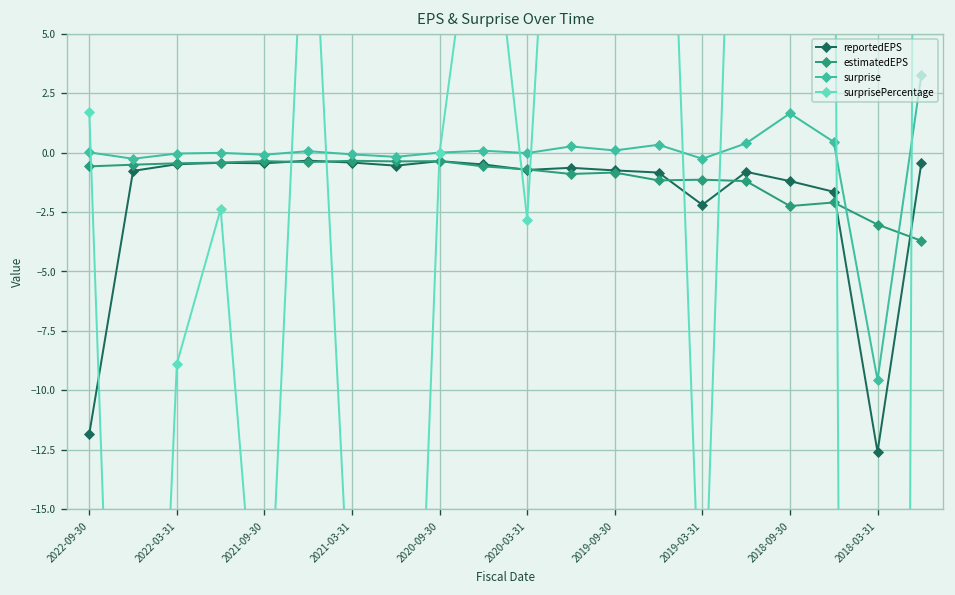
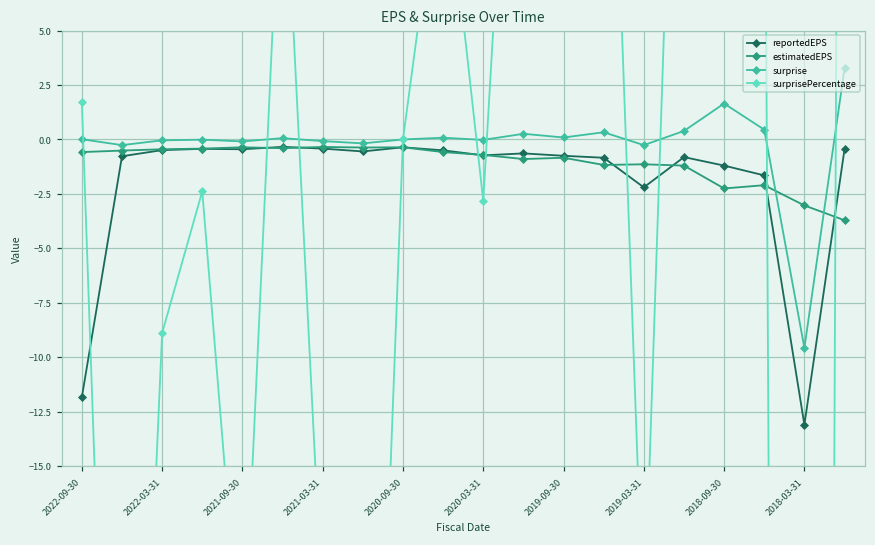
  {
    "reportedEPS": {
      "2022-09-30": -11.8,
      "2019-03-31": -2.2,
      "2018-09-30": -1.2,
-     "2018-03-31": -12.6
+     "2018-03-31": -13.1
    }
  }
